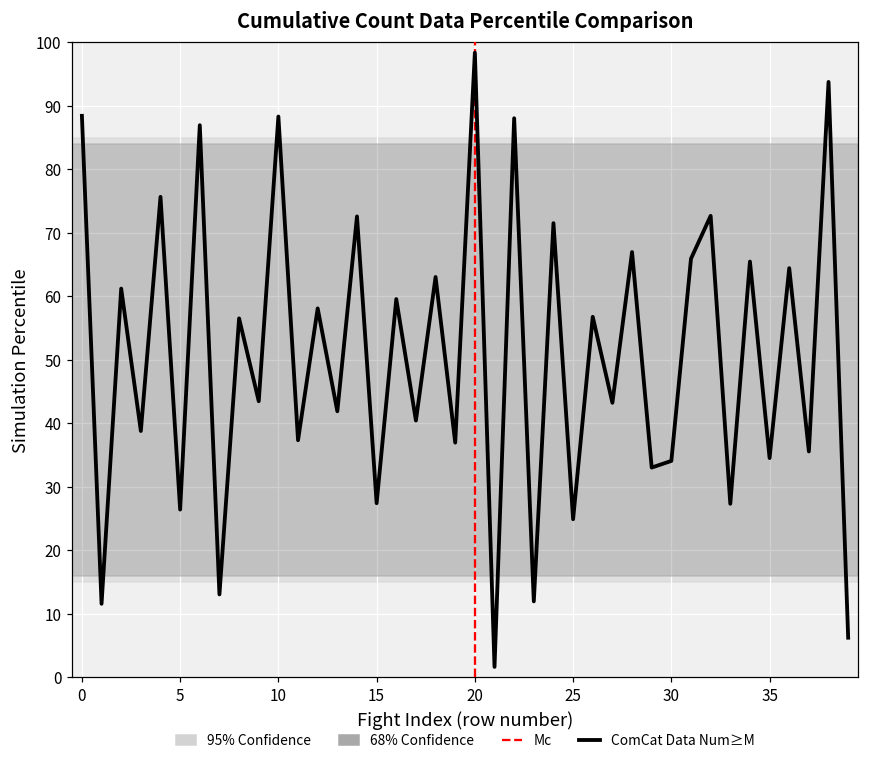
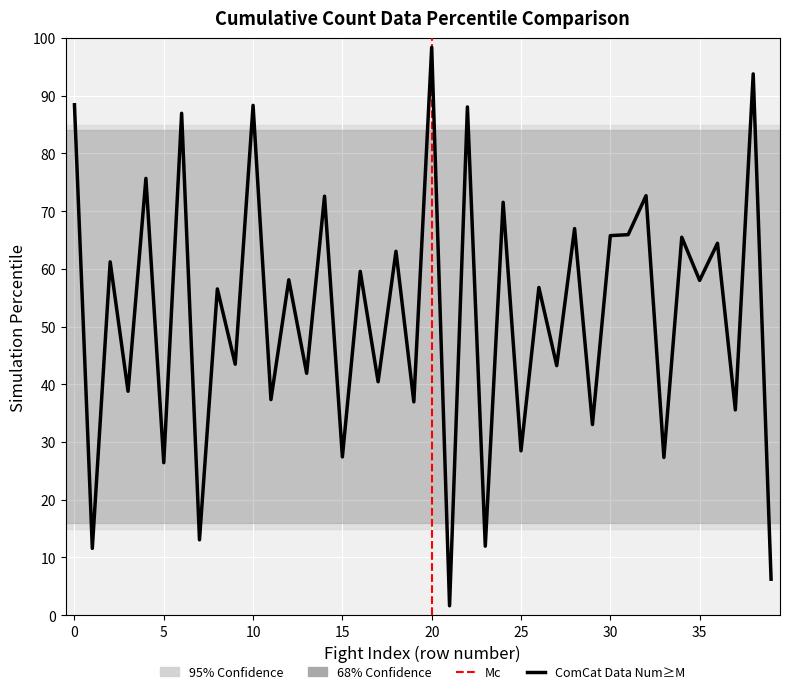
  {
    "0": 88,
    "5": 26,
    "10": 88,
    "15": 27,
    "20": 98,
-   "25": 25,
-   "30": 34,
-   "35": 35
+   "25": 28,
+   "30": 66,
+   "35": 58
  }
